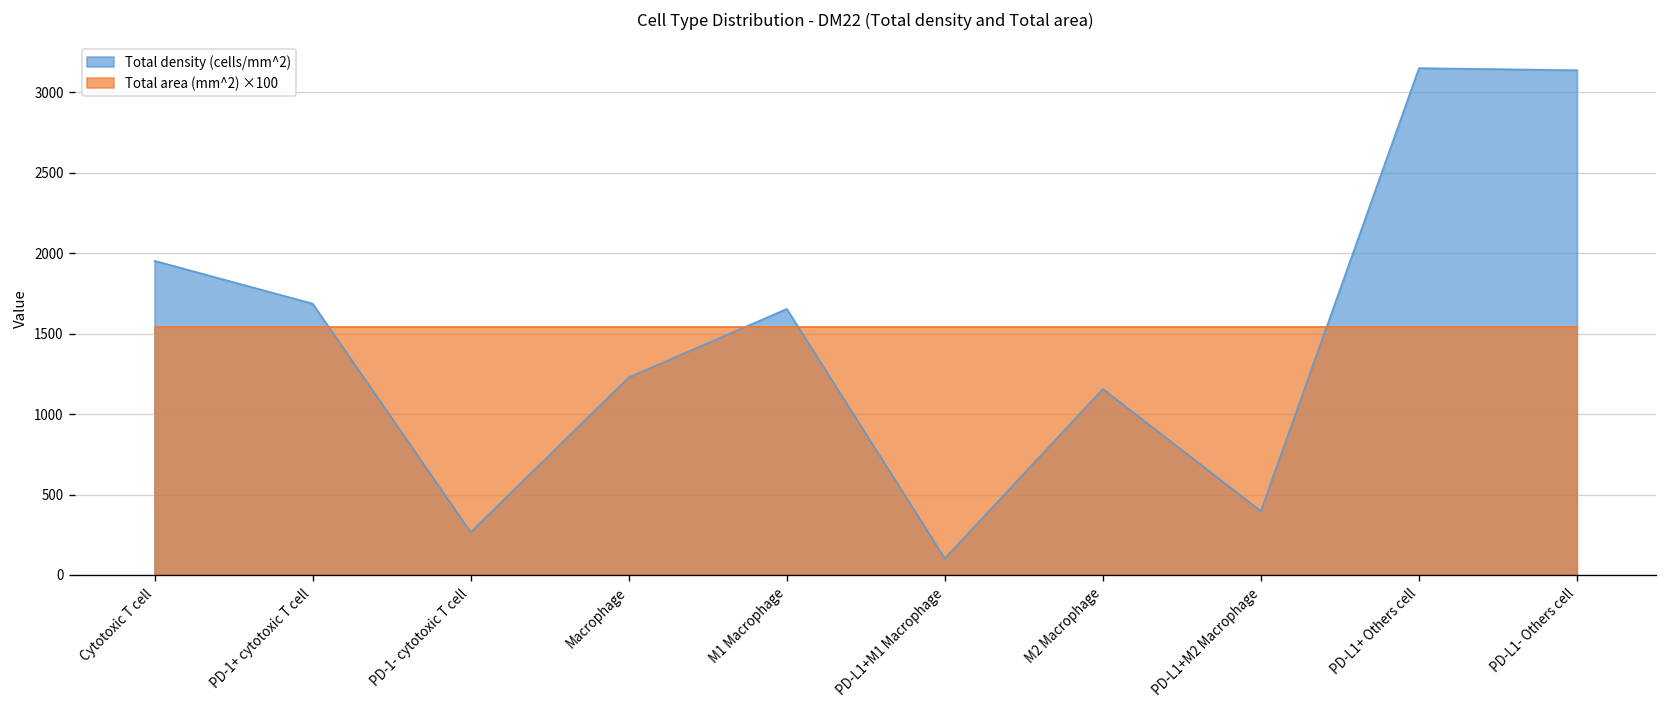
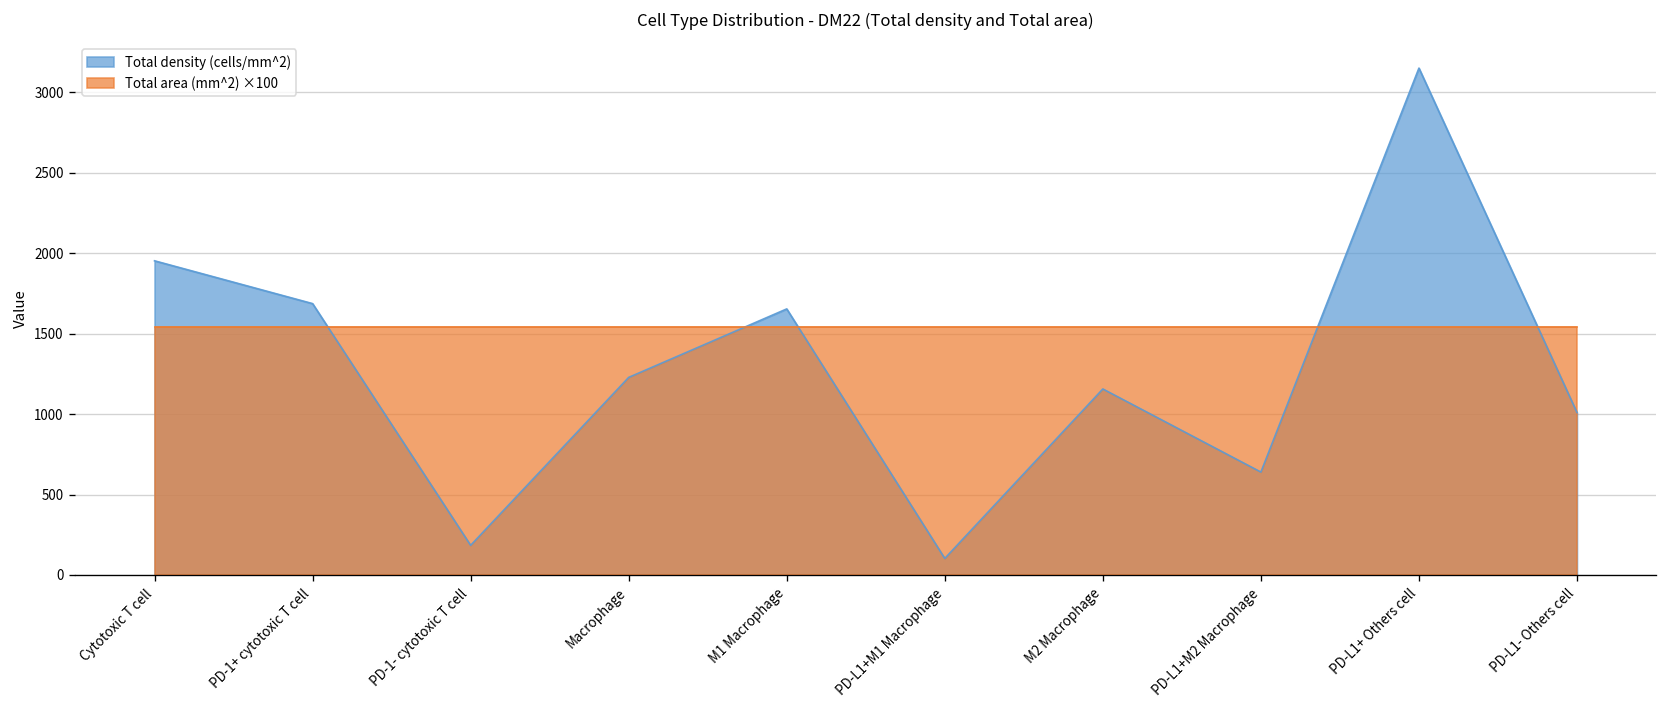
  {
    "Total density (cells/mm^2)": {
      "Cytotoxic T cell": 1950,
      "PD-1+ cytotoxic T cell": 1690,
-     "PD-1- cytotoxic T cell": 270,
+     "PD-1- cytotoxic T cell": 180,
      "Macrophage": 1230,
      "M1 Macrophage": 1650,
      "PD-L1+M1 Macrophage": 100,
      "M2 Macrophage": 1160,
-     "PD-L1+M2 Macrophage": 400,
+     "PD-L1+M2 Macrophage": 640,
      "PD-L1+ Others cell": 3150,
-     "PD-L1- Others cell": 3140
+     "PD-L1- Others cell": 1010
    },
    "Total area (mm^2) ×100": {
      "Cytotoxic T cell": 1540,
      "PD-1+ cytotoxic T cell": 1540,
      "PD-1- cytotoxic T cell": 1540,
      "Macrophage": 1540,
      "M1 Macrophage": 1540,
      "PD-L1+M1 Macrophage": 1540,
      "M2 Macrophage": 1540,
      "PD-L1+M2 Macrophage": 1540,
      "PD-L1+ Others cell": 1540,
      "PD-L1- Others cell": 1540
    }
  }
